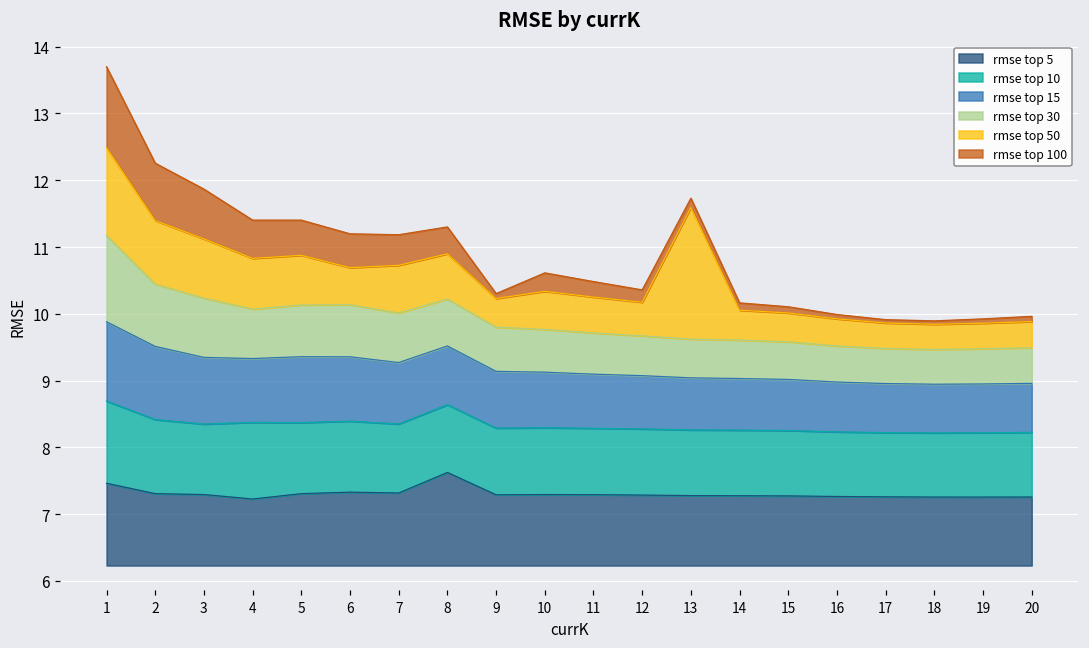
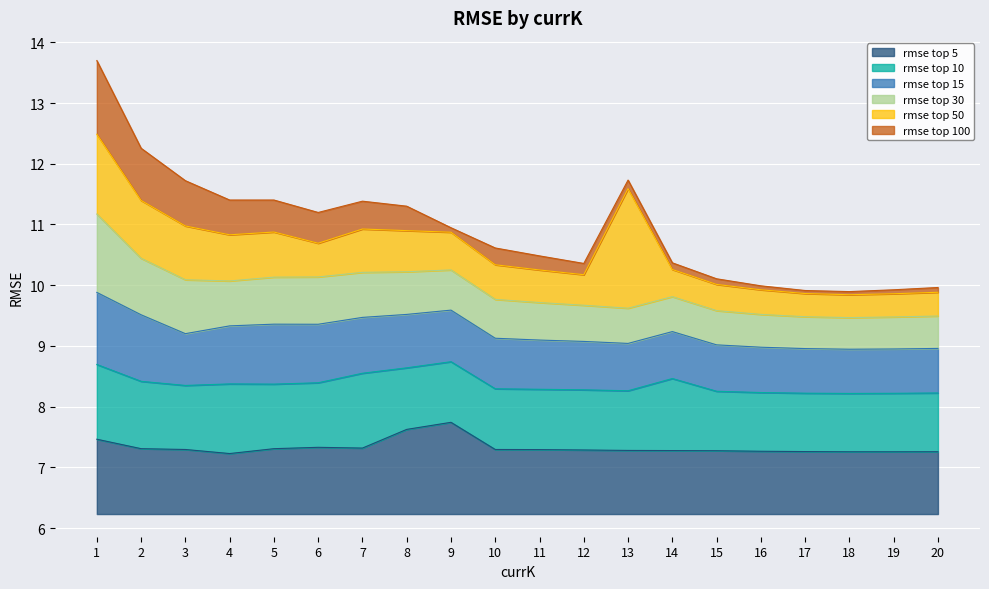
  {
    "rmse top 5": {
      "1": 7.5,
      "2": 7.3,
      "3": 7.3,
      "4": 7.2,
      "5": 7.3,
      "6": 7.3,
      "7": 7.3,
      "8": 7.6,
-     "9": 7.3,
+     "9": 7.7,
      "10": 7.3,
      "11": 7.3,
      "12": 7.3,
      "13": 7.3,
      "14": 7.3,
      "15": 7.3,
      "16": 7.3,
      "17": 7.3,
      "18": 7.3,
      "19": 7.3,
      "20": 7.3
    },
    "rmse top 10": {
-     "7": 1.0,
+     "7": 1.2,
      "9": 1.0,
-     "14": 1.0
+     "14": 1.2
    },
    "rmse top 15": {
-     "3": 1.0,
+     "3": 0.9,
      "7": 0.9,
      "9": 0.8,
      "14": 0.8
    },
    "rmse top 30": {
      "3": 0.9,
      "7": 0.7,
      "9": 0.7,
      "14": 0.6
    },
    "rmse top 50": {
      "3": 0.9,
      "7": 0.7,
-     "9": 0.4,
+     "9": 0.6,
      "14": 0.4
    },
    "rmse top 100": {
      "3": 0.7,
      "7": 0.5,
      "9": 0.1,
      "14": 0.1
    }
  }
